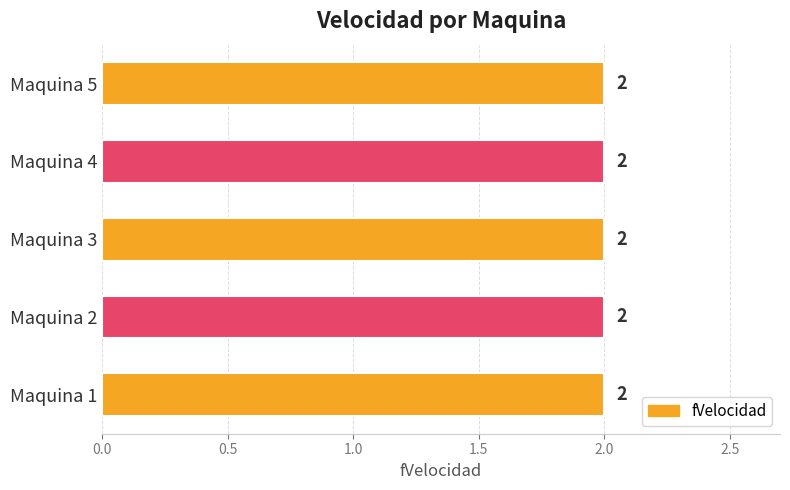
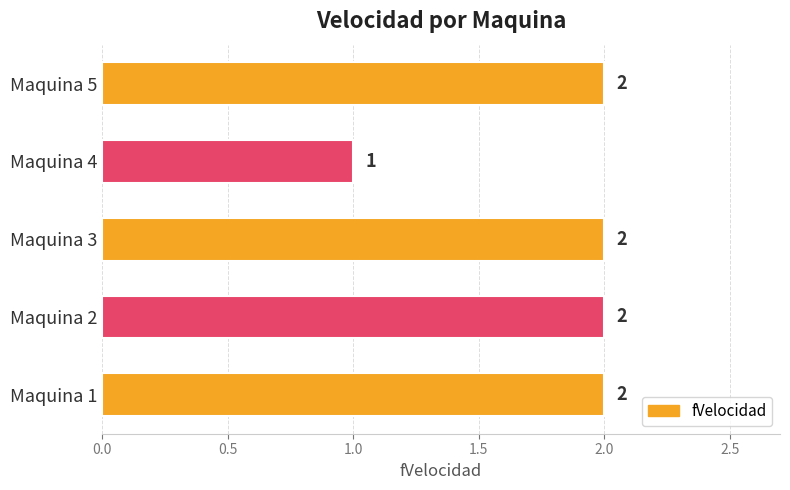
  {
    "Maquina 5": 2,
-   "Maquina 4": 2,
+   "Maquina 4": 1,
    "Maquina 3": 2,
    "Maquina 2": 2,
    "Maquina 1": 2
  }
